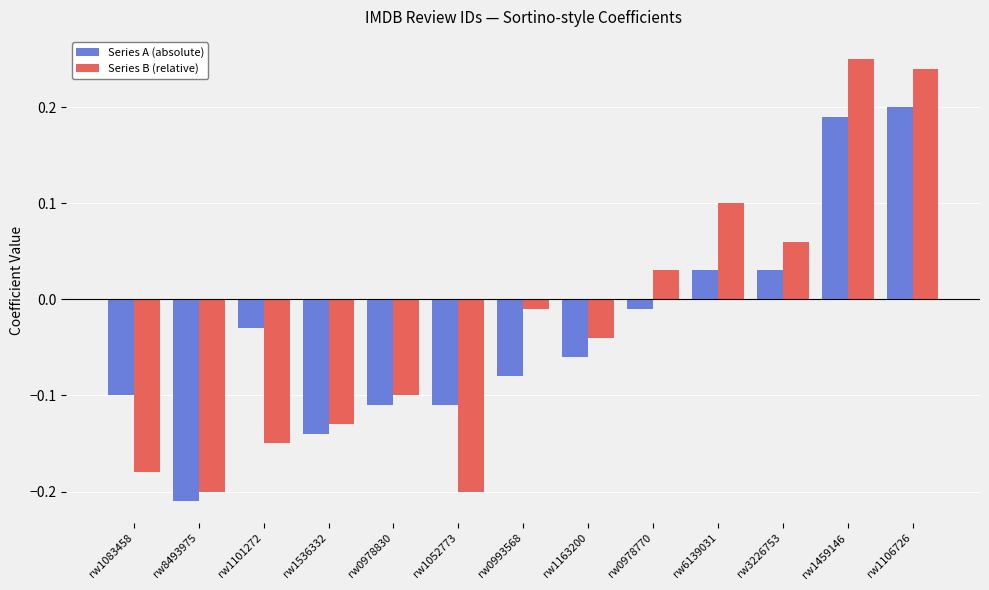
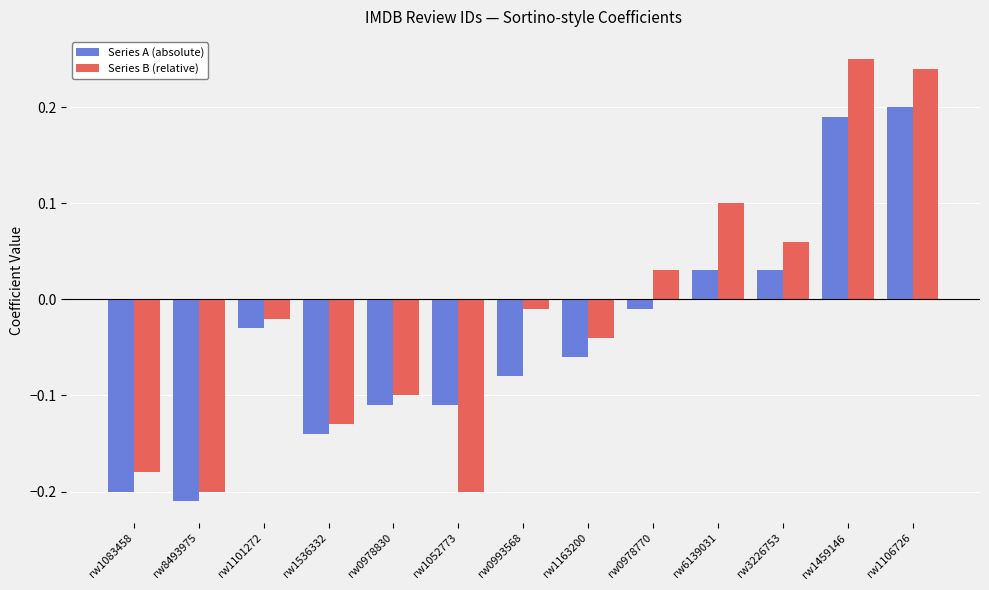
  {
    "Series A (absolute)": {
-     "rw1083458": -0.1,
+     "rw1083458": -0.2,
      "rw8493975": -0.21,
      "rw1101272": -0.03,
      "rw1536332": -0.14,
      "rw0978830": -0.11,
      "rw1052773": -0.11,
      "rw0993568": -0.08,
      "rw1163200": -0.06,
      "rw0978770": -0.01,
      "rw6139031": 0.03,
      "rw3226753": 0.03,
      "rw1459146": 0.19,
      "rw1106726": 0.2
    },
    "Series B (relative)": {
      "rw1083458": -0.18,
      "rw8493975": -0.20,
-     "rw1101272": -0.15,
+     "rw1101272": -0.02,
      "rw1536332": -0.13,
      "rw0978830": -0.10,
      "rw1052773": -0.20,
      "rw0993568": -0.01,
      "rw1163200": -0.04,
      "rw0978770": 0.03,
      "rw6139031": 0.10,
      "rw3226753": 0.06,
      "rw1459146": 0.25,
      "rw1106726": 0.24
    }
  }
